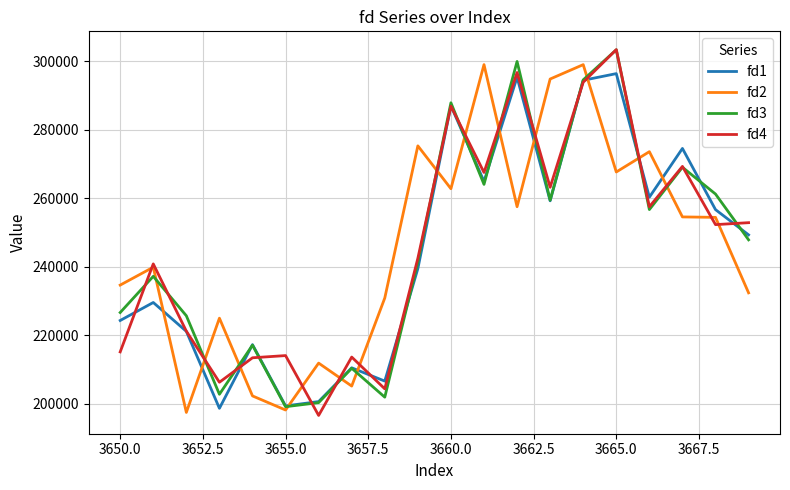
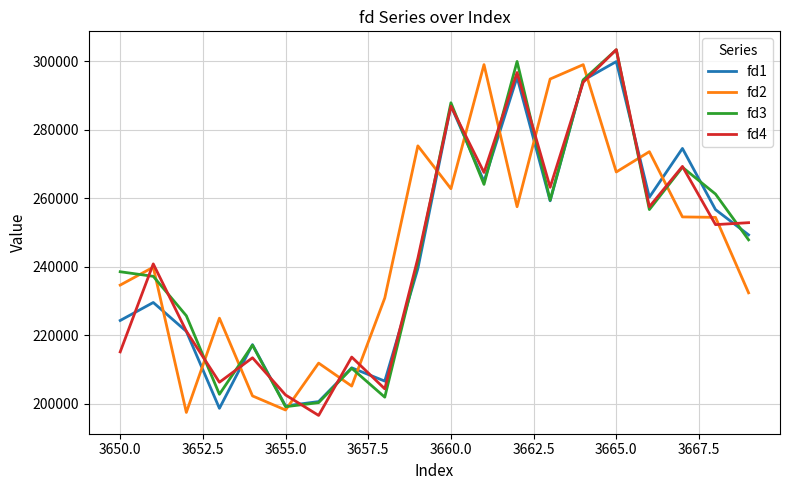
  {
    "fd1": {
      "3650.0": 224000,
-     "3665.0": 296000
+     "3665.0": 300000
    },
    "fd2": {
      "3650.0": 235000,
      "3655.0": 198000,
      "3660.0": 263000,
      "3665.0": 268000
    },
    "fd3": {
-     "3650.0": 227000,
+     "3650.0": 239000,
      "3660.0": 288000
    },
    "fd4": {
      "3650.0": 215000,
-     "3655.0": 214000
+     "3655.0": 203000
    }
  }
